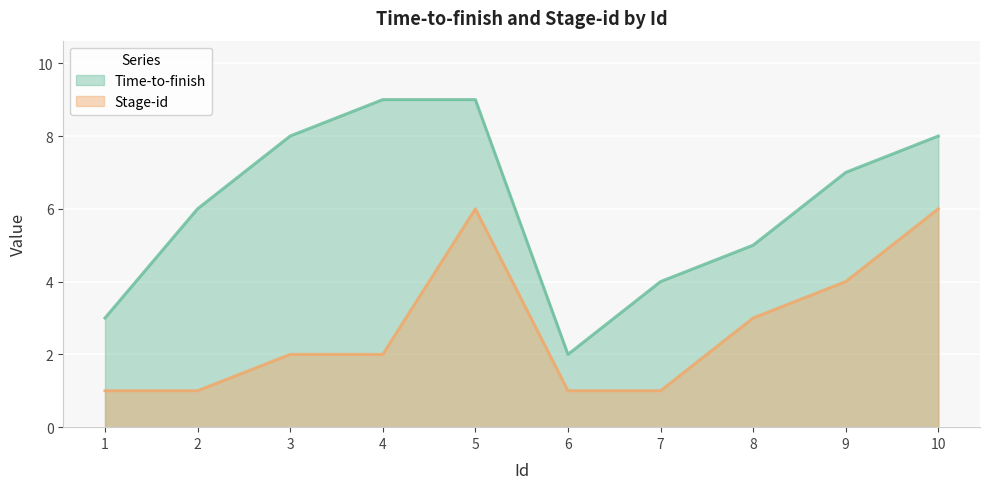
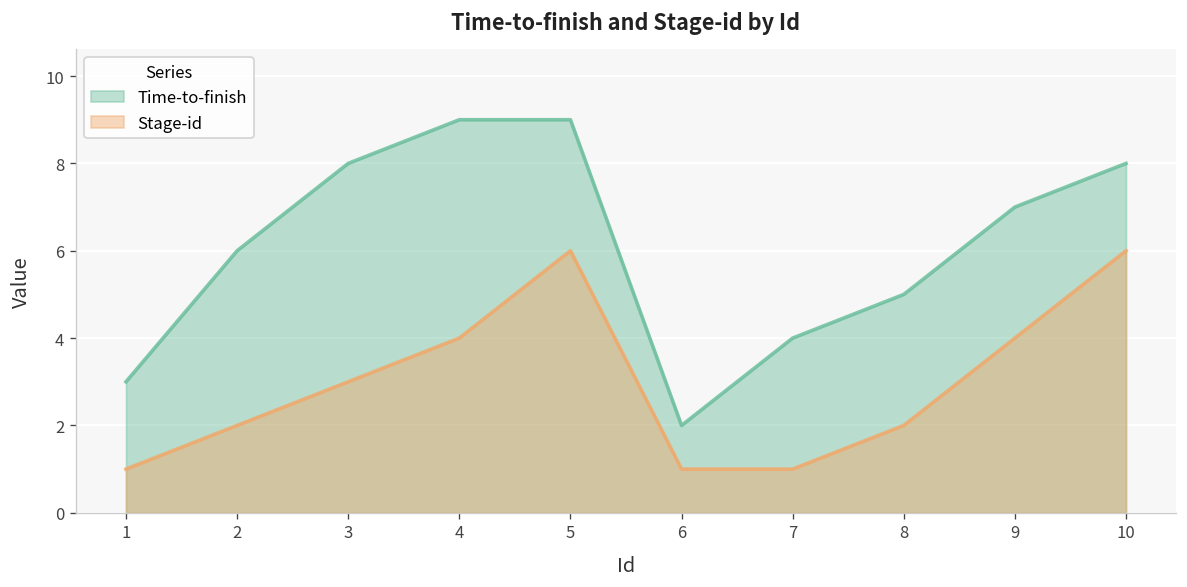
  {
    "Time-to-finish": {
      "1": 3,
      "2": 6,
      "3": 8,
      "4": 9,
      "5": 9,
      "6": 2,
      "7": 4,
      "8": 5,
      "9": 7,
      "10": 8
    },
    "Stage-id": {
      "1": 1,
-     "2": 1,
-     "3": 2,
-     "4": 2,
+     "2": 2,
+     "3": 3,
+     "4": 4,
      "5": 6,
      "6": 1,
      "7": 1,
-     "8": 3,
+     "8": 2,
      "9": 4,
      "10": 6
    }
  }
